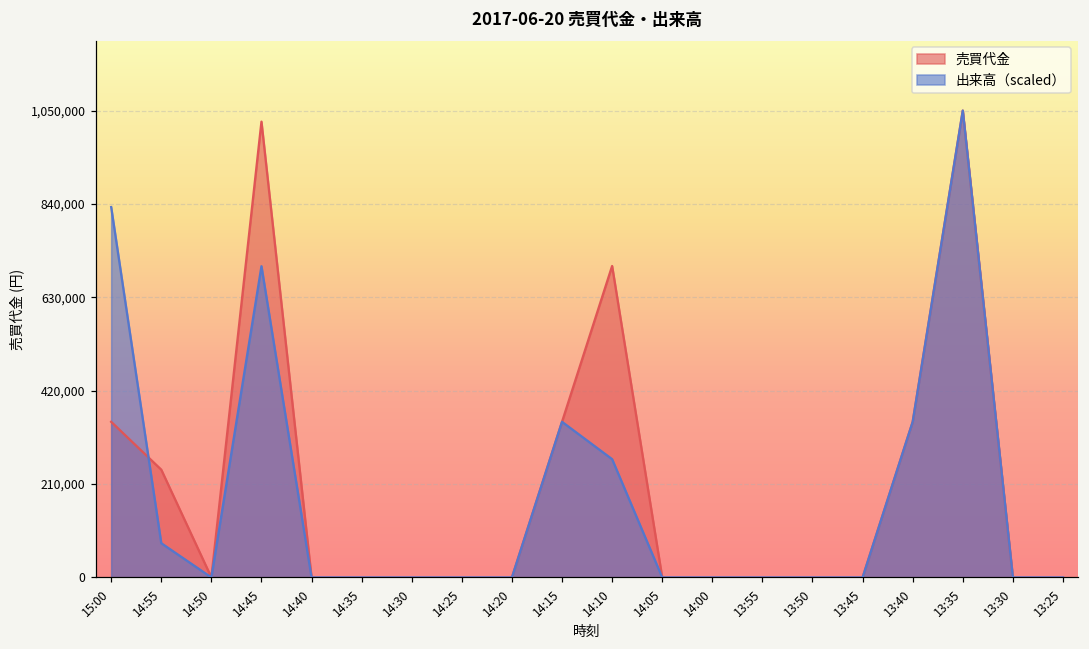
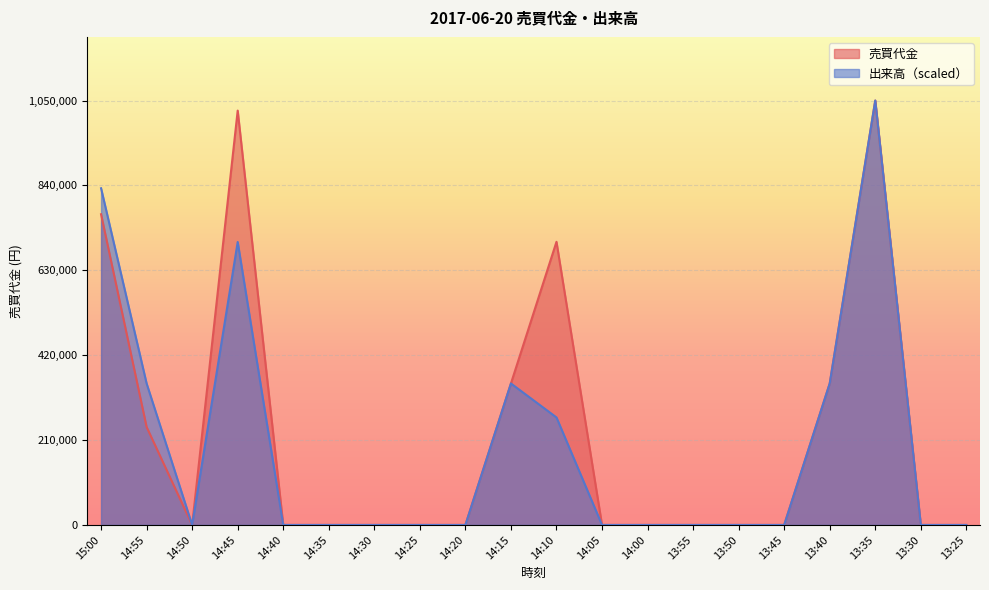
  {
    "売買代金": {
-     "15:00": "350,000",
+     "15:00": "770,000",
      "14:55": "240,000",
      "14:45": "1,030,000",
      "14:10": "700,000"
    },
    "出来高（scaled）": {
      "15:00": "830,000",
-     "14:55": "80,000",
+     "14:55": "350,000",
      "14:45": "700,000",
      "14:10": "270,000"
    }
  }
